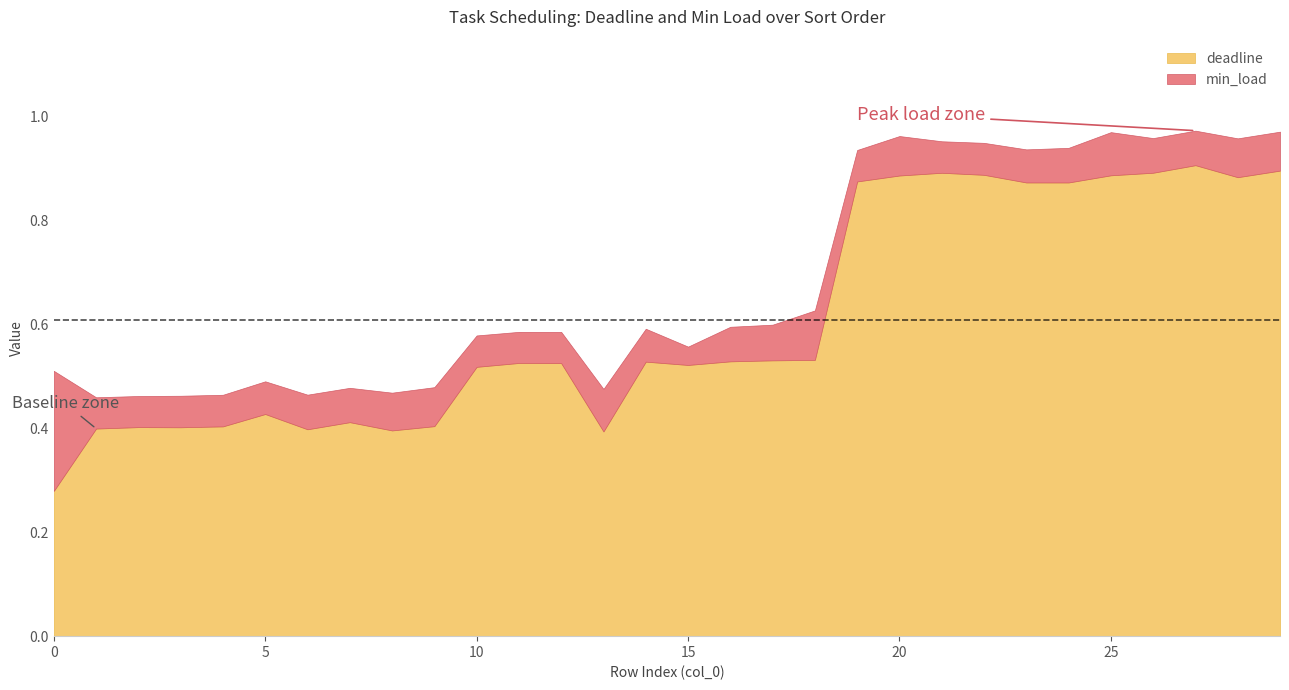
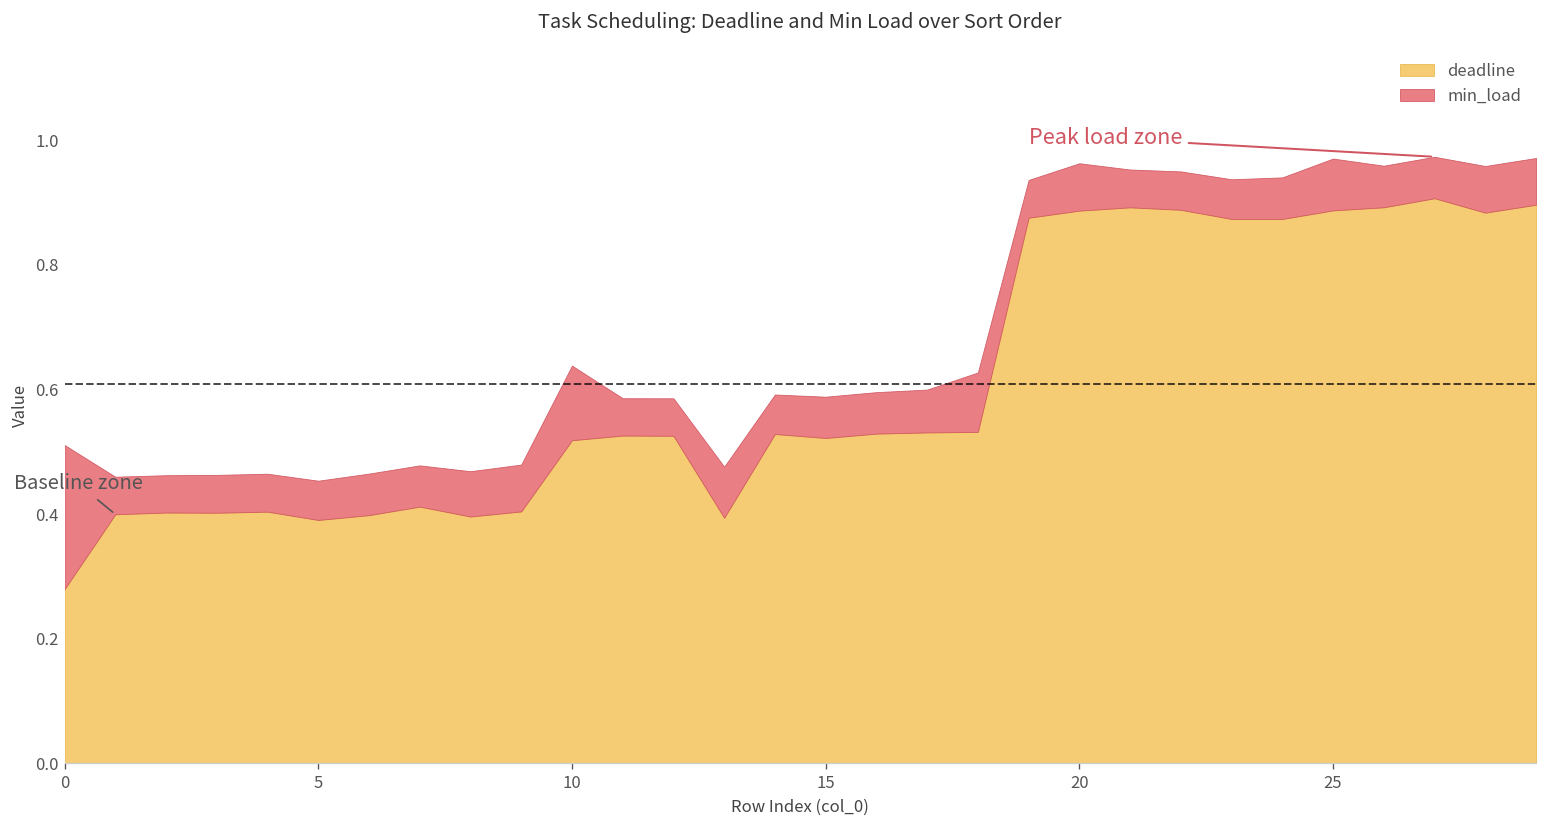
  {
    "deadline": {
      "0": 0.28,
-     "5": 0.43,
+     "5": 0.39,
      "10": 0.52,
      "15": 0.52,
      "20": 0.89,
      "25": 0.89
    },
    "min_load": {
      "0": 0.23,
      "5": 0.06,
-     "10": 0.06,
-     "15": 0.04,
+     "10": 0.12,
+     "15": 0.07,
      "20": 0.08,
      "25": 0.08
    }
  }
